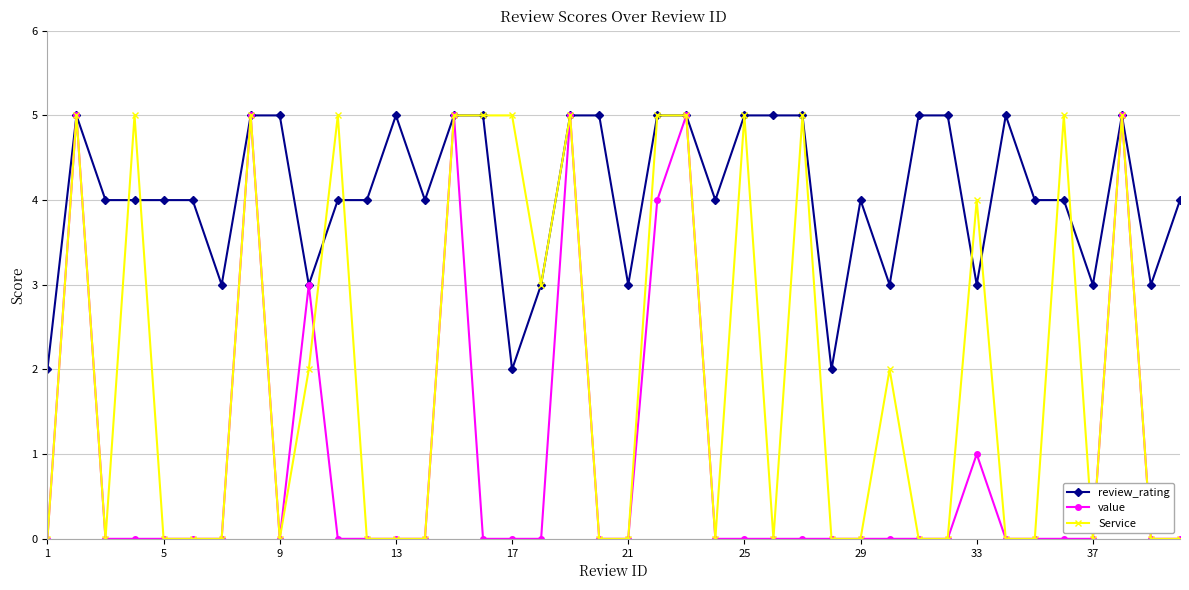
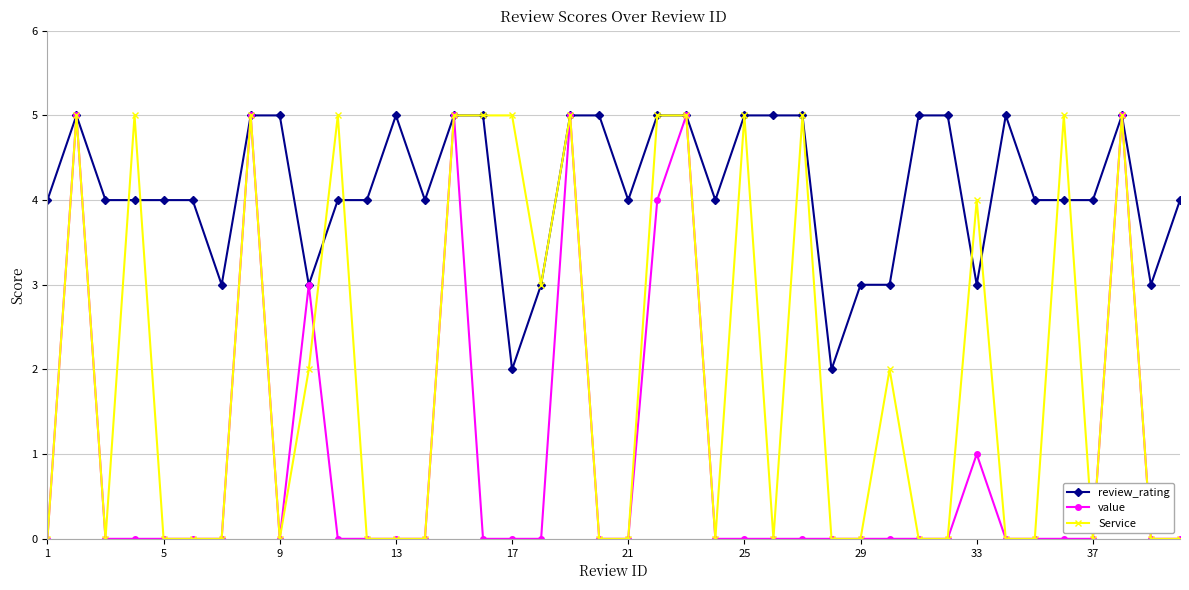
  {
    "review_rating": {
-     "1": 2,
+     "1": 4,
      "5": 4,
      "9": 5,
      "13": 5,
      "17": 2,
-     "21": 3,
-     "29": 4,
+     "21": 4,
+     "29": 3,
      "33": 3,
-     "37": 3
+     "37": 4
    },
    "value": {
      "17": 0,
      "25": 0,
      "33": 1
    },
    "Service": {
      "17": 5,
      "33": 4
    }
  }
